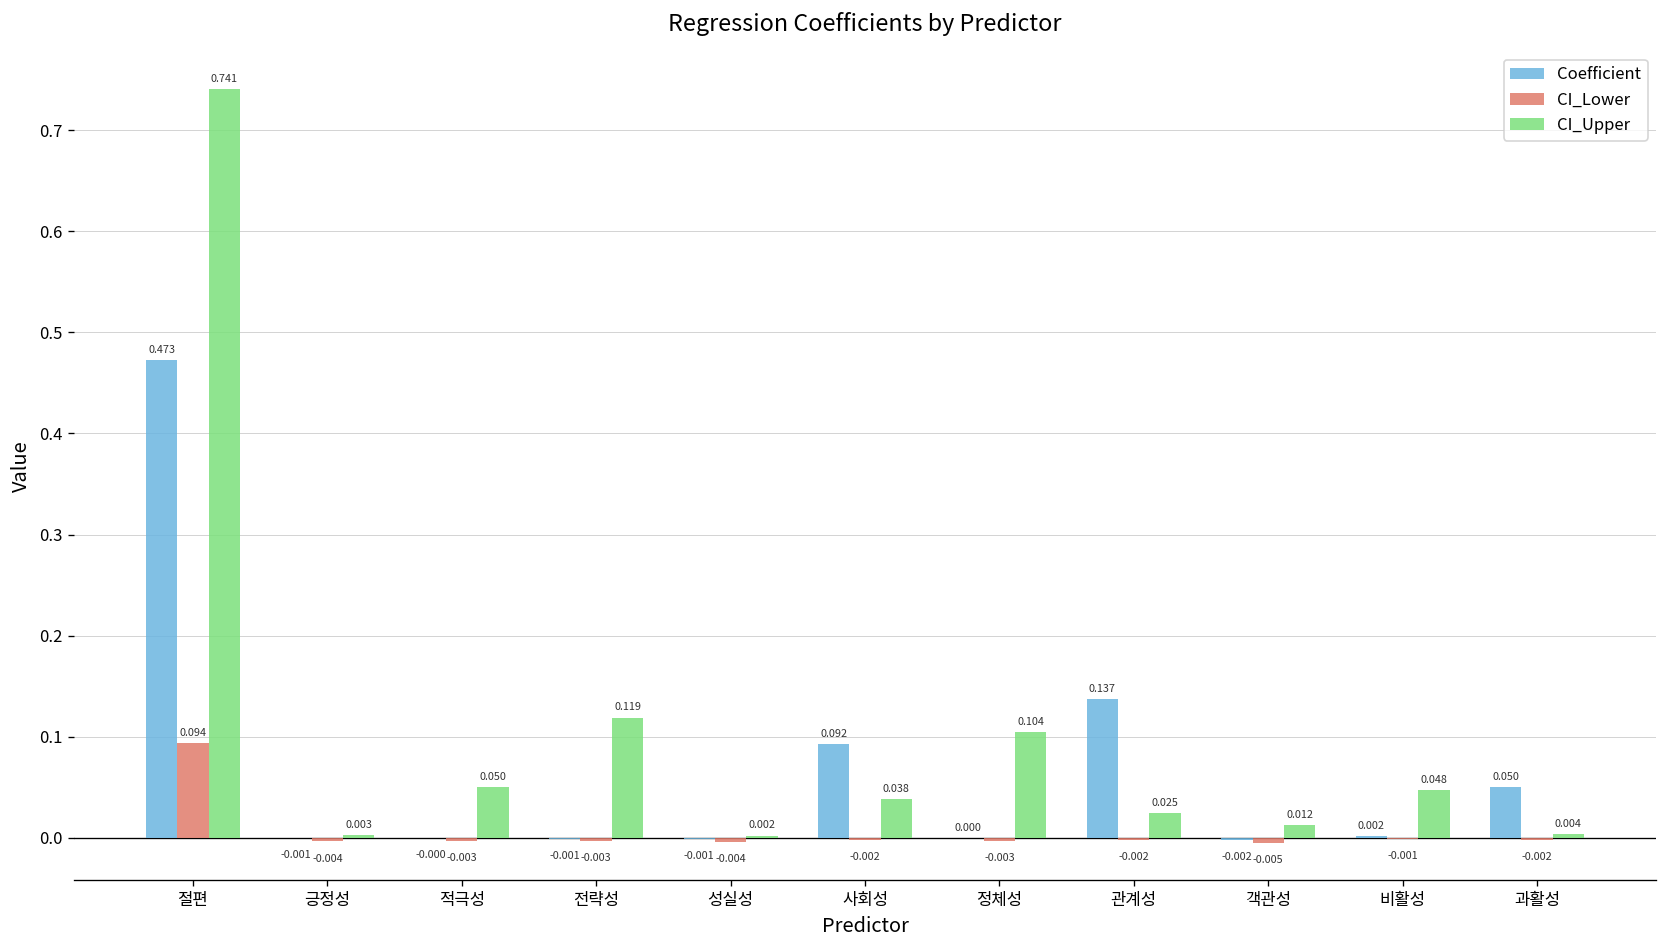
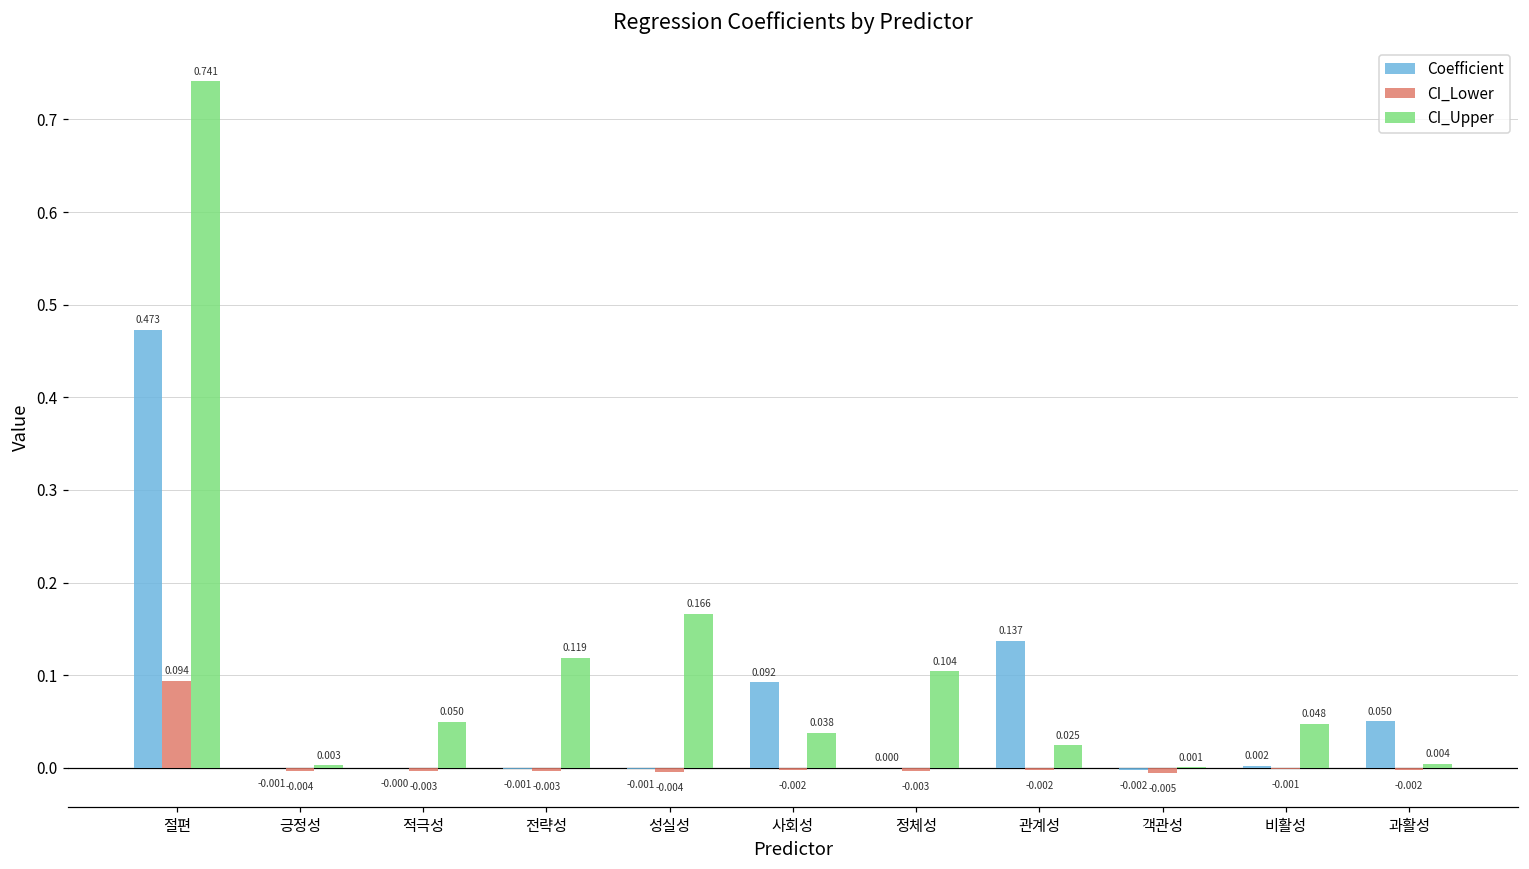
  {
    "Coefficient": {
      "절편": 0.473,
      "긍정성": -0.001,
      "적극성": -0.000,
      "전략성": -0.001,
      "성실성": -0.001,
      "사회성": 0.092,
      "정체성": 0.000,
      "관계성": 0.137,
      "객관성": -0.002,
      "비활성": 0.002,
      "과활성": 0.050
    },
    "CI_Lower": {
      "절편": 0.094,
      "긍정성": -0.004,
      "적극성": -0.003,
      "전략성": -0.003,
      "성실성": -0.004,
      "사회성": -0.002,
      "정체성": -0.003,
      "관계성": -0.002,
      "객관성": -0.005,
      "비활성": -0.001,
      "과활성": -0.002
    },
    "CI_Upper": {
      "절편": 0.741,
      "긍정성": 0.003,
      "적극성": 0.050,
      "전략성": 0.119,
-     "성실성": 0.002,
+     "성실성": 0.166,
      "사회성": 0.038,
      "정체성": 0.104,
      "관계성": 0.025,
-     "객관성": 0.012,
+     "객관성": 0.001,
      "비활성": 0.048,
      "과활성": 0.004
    }
  }
